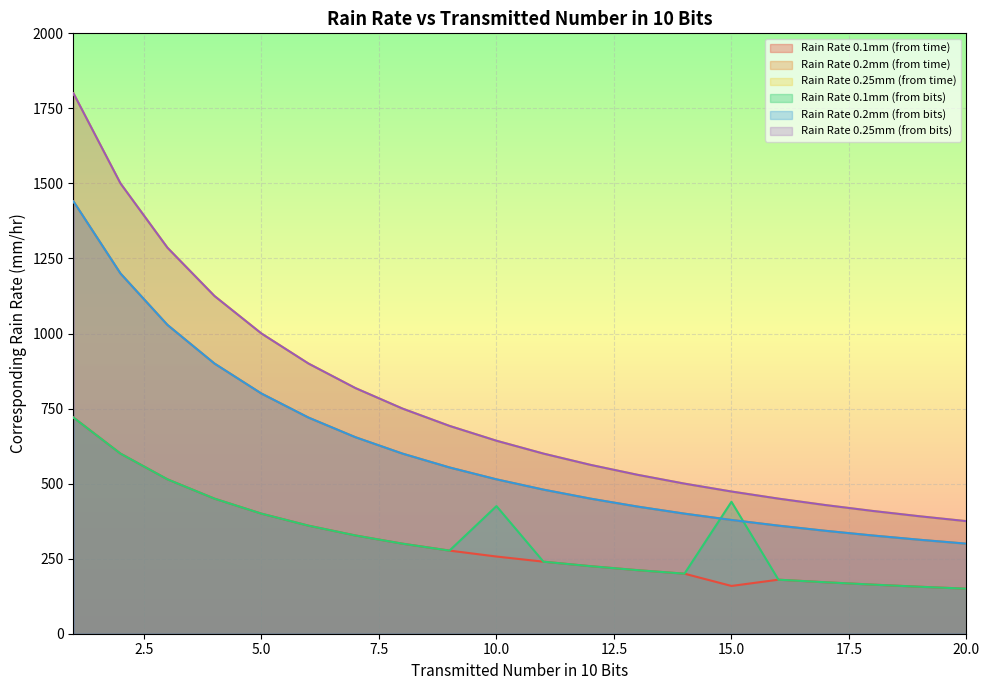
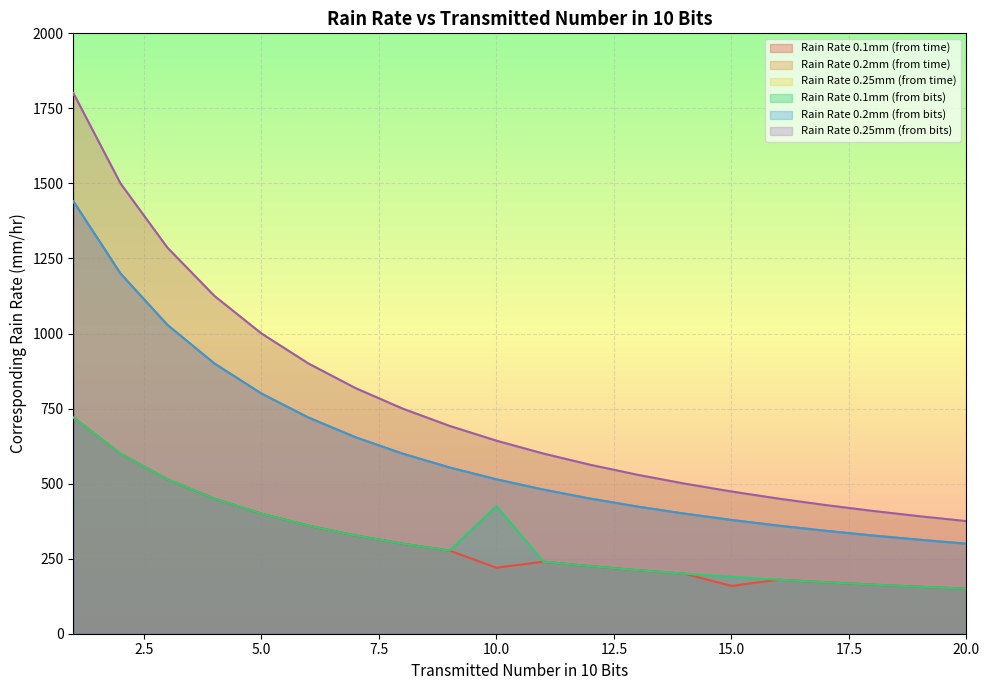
  {
    "Rain Rate 0.1mm (from time)": {
-     "10.0": 260,
+     "10.0": 220,
      "15.0": 160
    },
    "Rain Rate 0.1mm (from bits)": {
      "10.0": 430,
-     "15.0": 440
+     "15.0": 190
    }
  }
